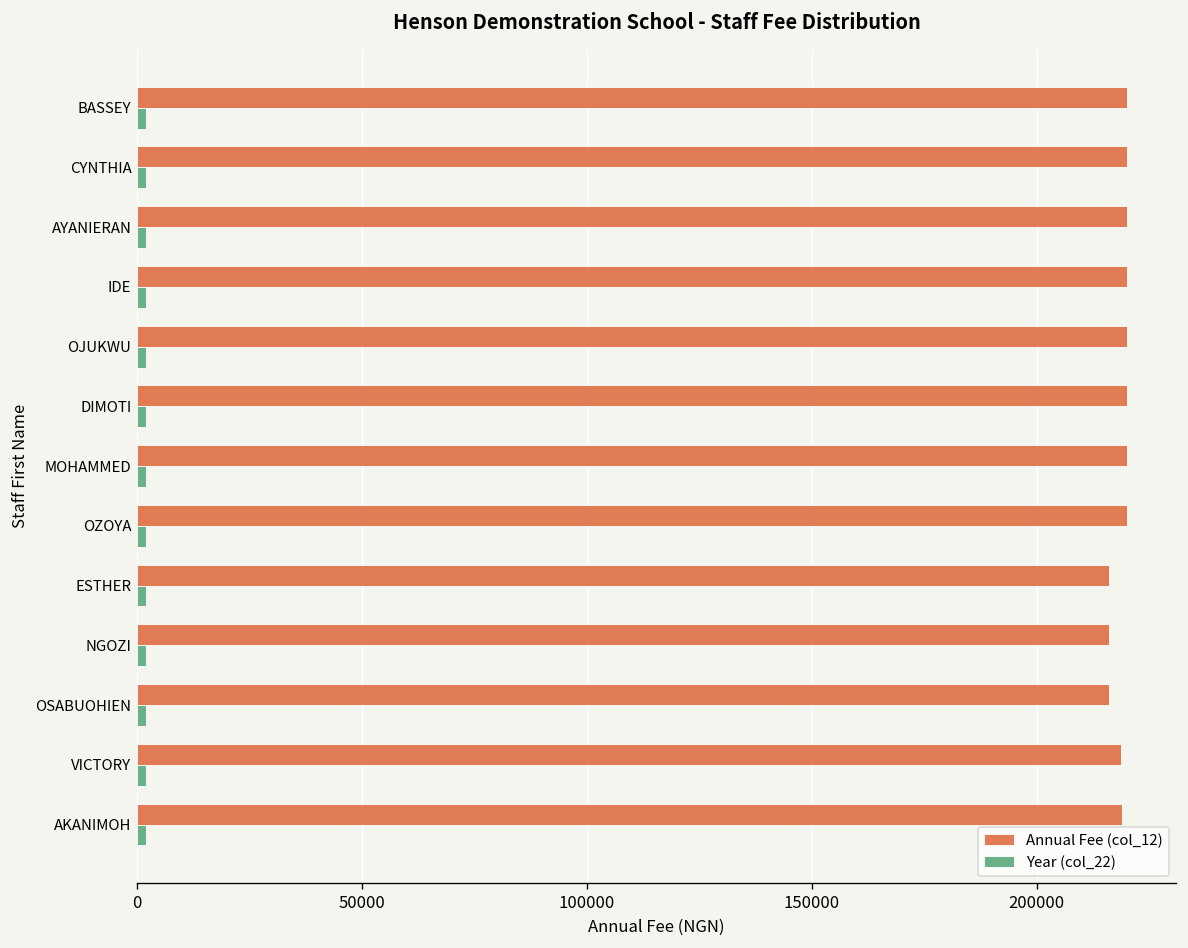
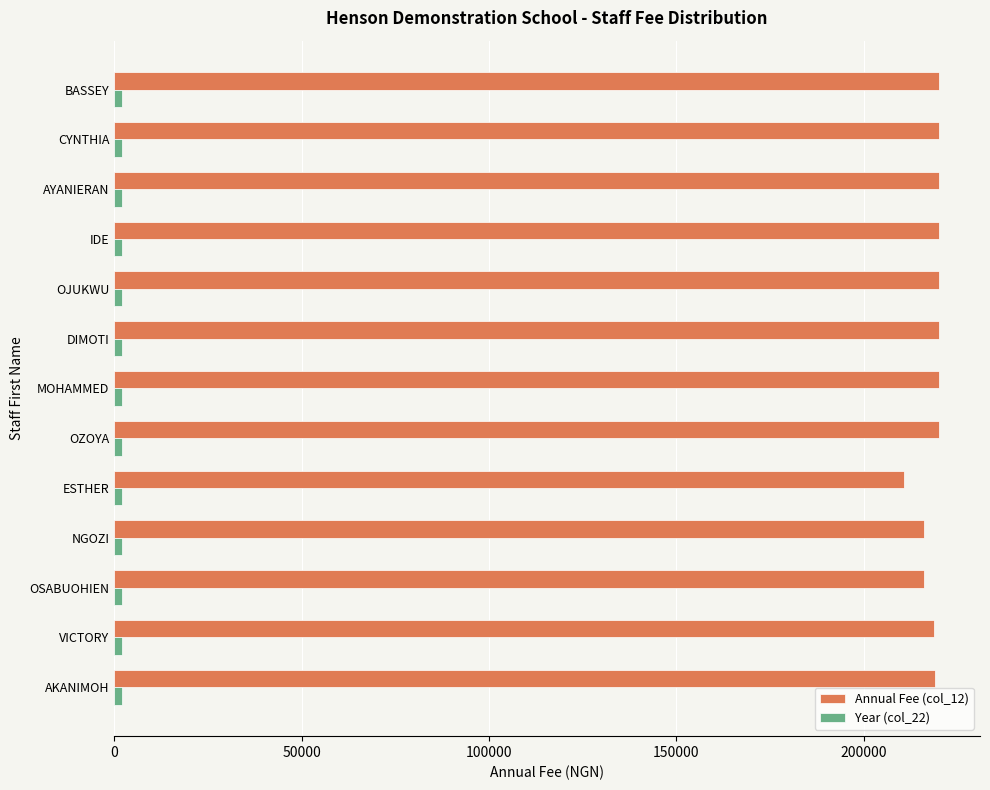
  {
    "Annual Fee (col_12)": {
      "BASSEY": 220000,
      "CYNTHIA": 220000,
      "AYANIERAN": 220000,
      "IDE": 220000,
      "OJUKWU": 220000,
      "DIMOTI": 220000,
      "MOHAMMED": 220000,
      "OZOYA": 220000,
-     "ESTHER": 216000,
+     "ESTHER": 211000,
      "NGOZI": 216000,
      "OSABUOHIEN": 216000,
      "VICTORY": 219000,
      "AKANIMOH": 219000
    },
    "Year (col_22)": {
      "BASSEY": 2000,
      "CYNTHIA": 2000,
      "AYANIERAN": 2000,
      "IDE": 2000,
      "OJUKWU": 2000,
      "DIMOTI": 2000,
      "MOHAMMED": 2000,
      "OZOYA": 2000,
      "ESTHER": 2000,
      "NGOZI": 2000,
      "OSABUOHIEN": 2000,
      "VICTORY": 2000,
      "AKANIMOH": 2000
    }
  }
